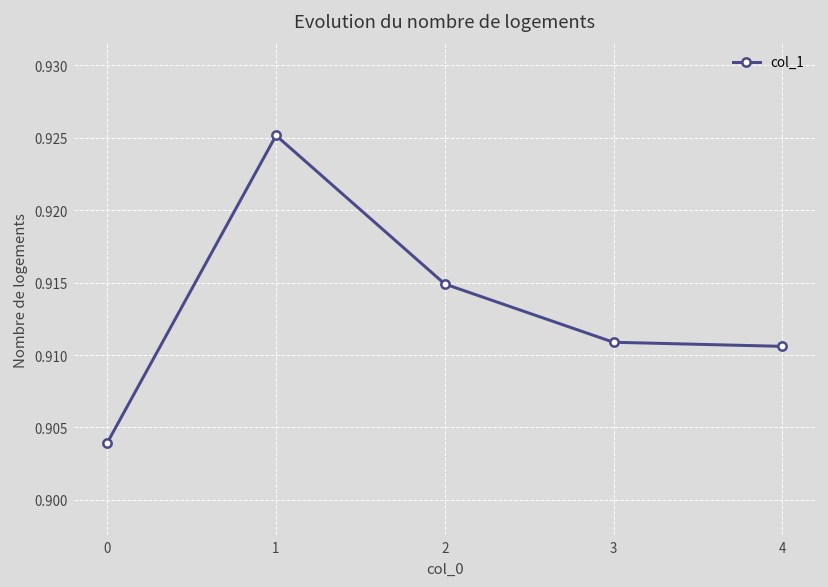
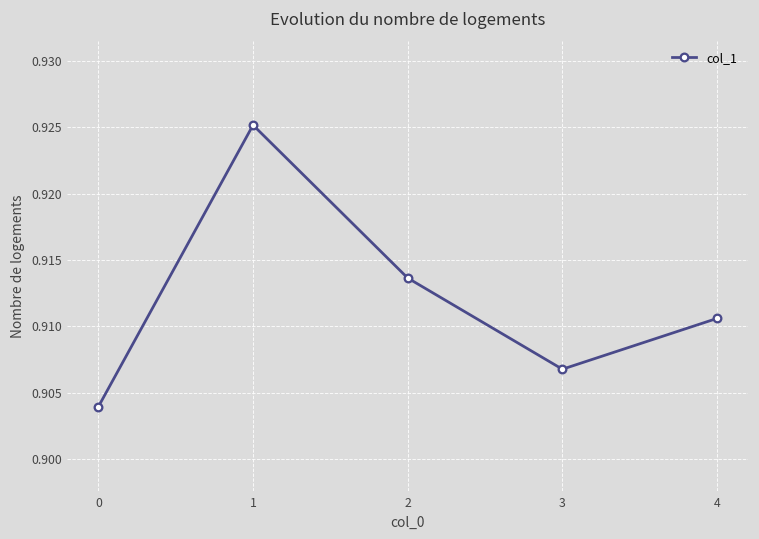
  {
    "0": 0.9039,
    "1": 0.9252,
-   "2": 0.9149,
-   "3": 0.9109,
+   "2": 0.9136,
+   "3": 0.9068,
    "4": 0.9106
  }
